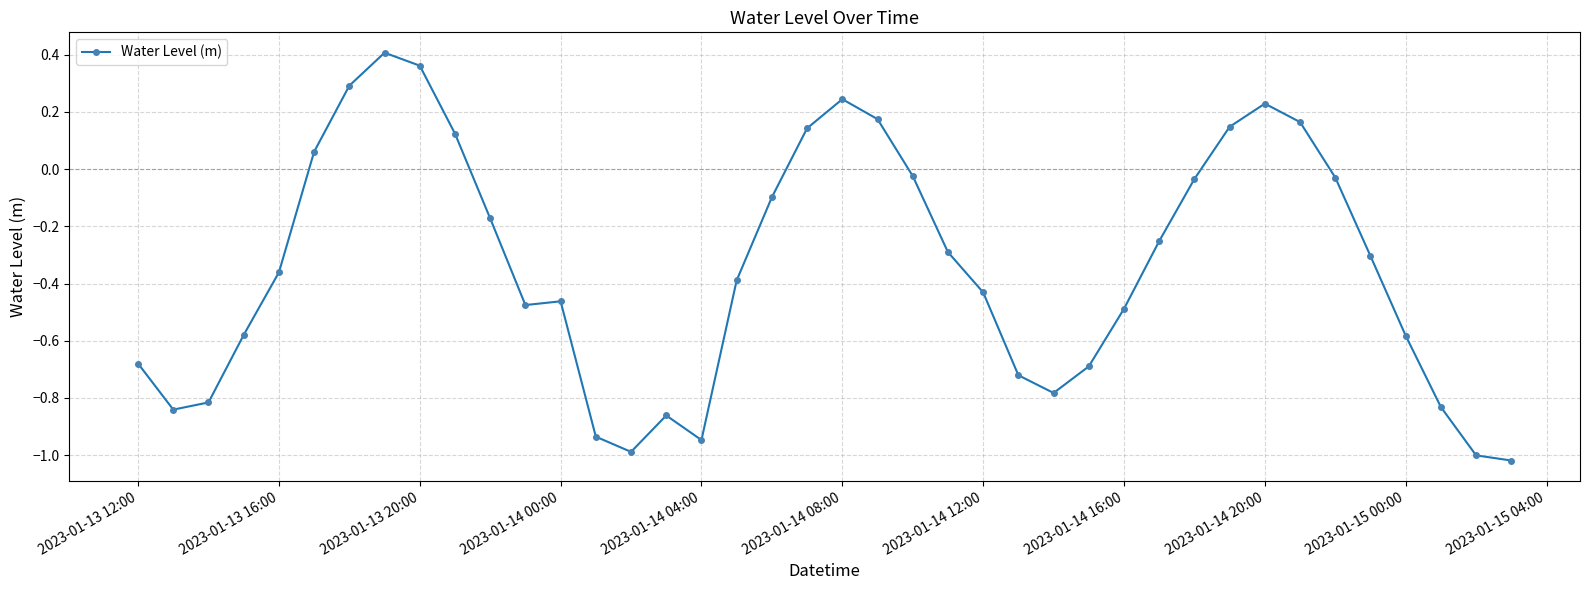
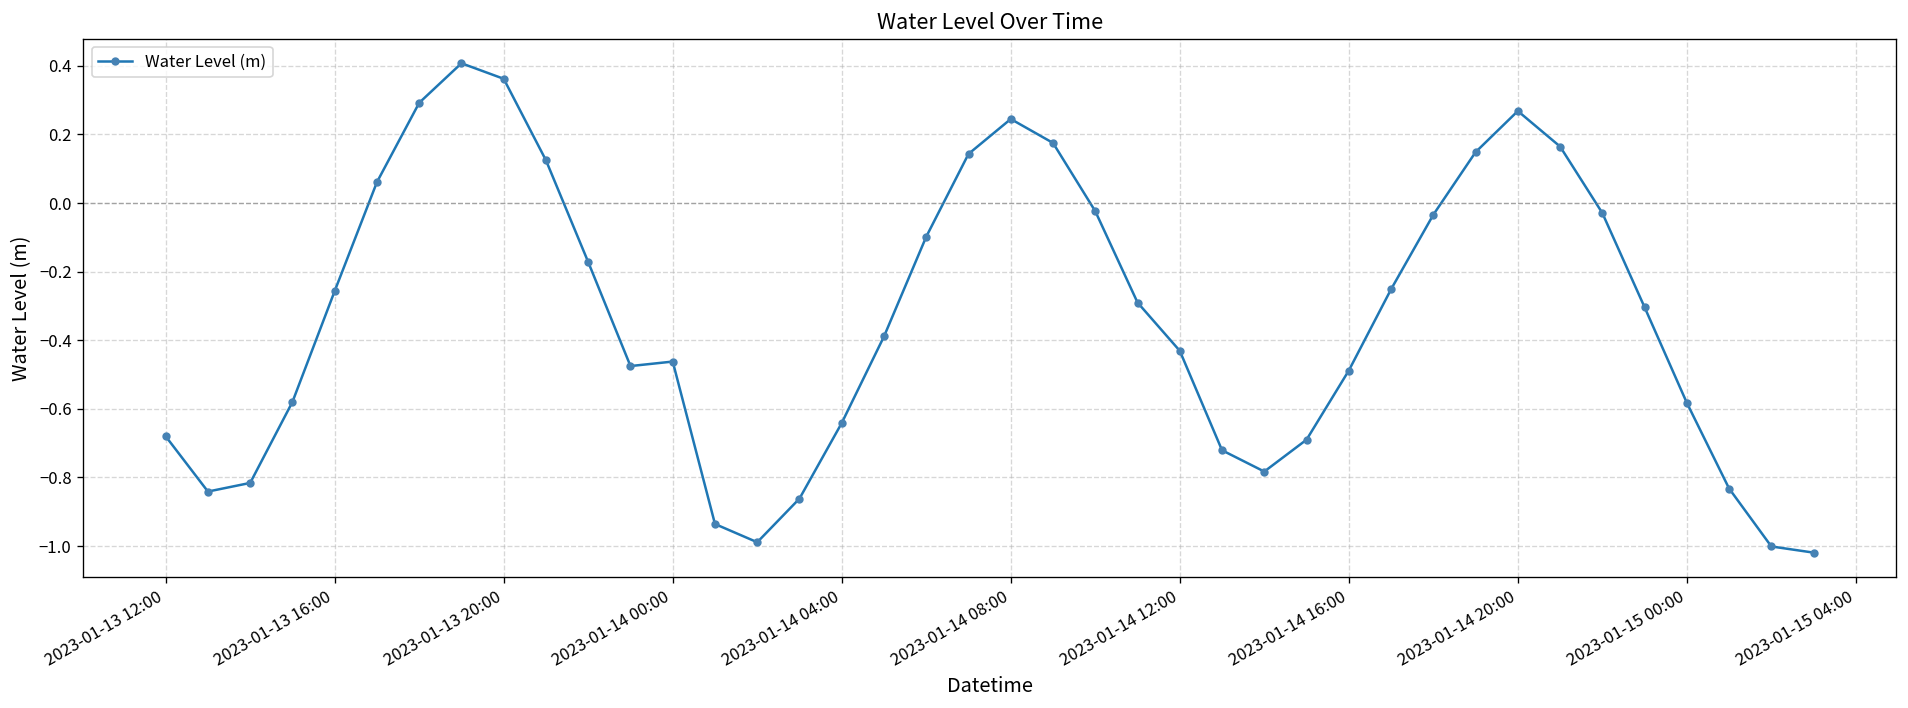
  {
    "2023-01-13 12:00": -0.68,
-   "2023-01-13 16:00": -0.36,
+   "2023-01-13 16:00": -0.26,
    "2023-01-13 20:00": 0.36,
    "2023-01-14 00:00": -0.46,
-   "2023-01-14 04:00": -0.95,
+   "2023-01-14 04:00": -0.64,
    "2023-01-14 08:00": 0.24,
    "2023-01-14 12:00": -0.43,
    "2023-01-14 16:00": -0.49,
-   "2023-01-14 20:00": 0.23,
+   "2023-01-14 20:00": 0.27,
    "2023-01-15 00:00": -0.58
  }
